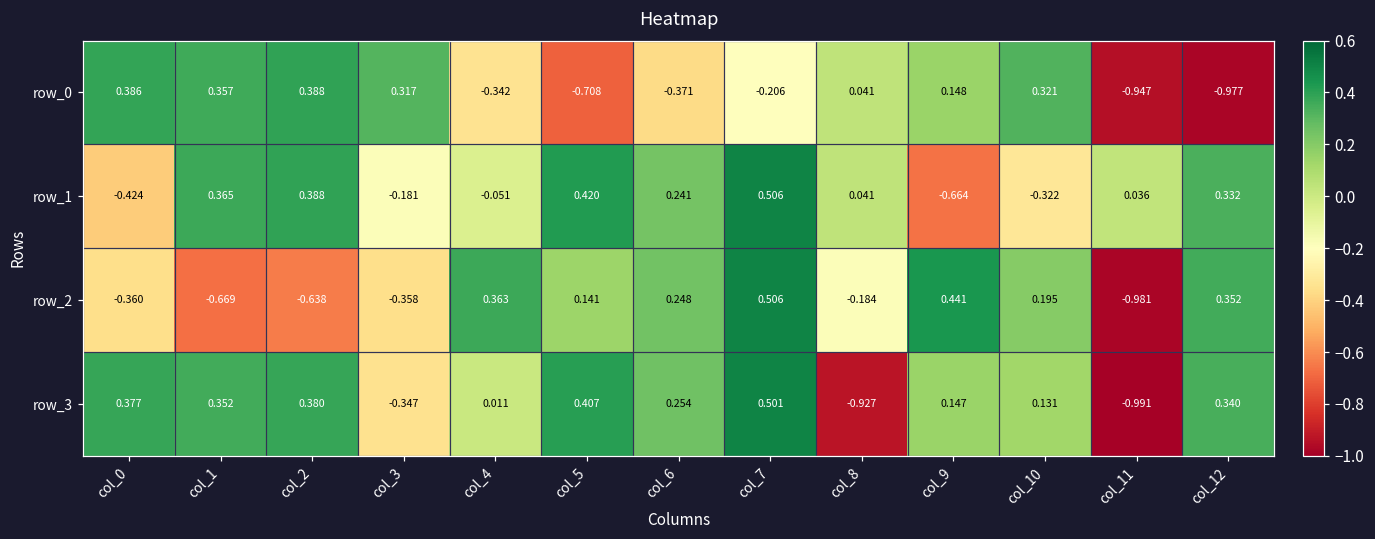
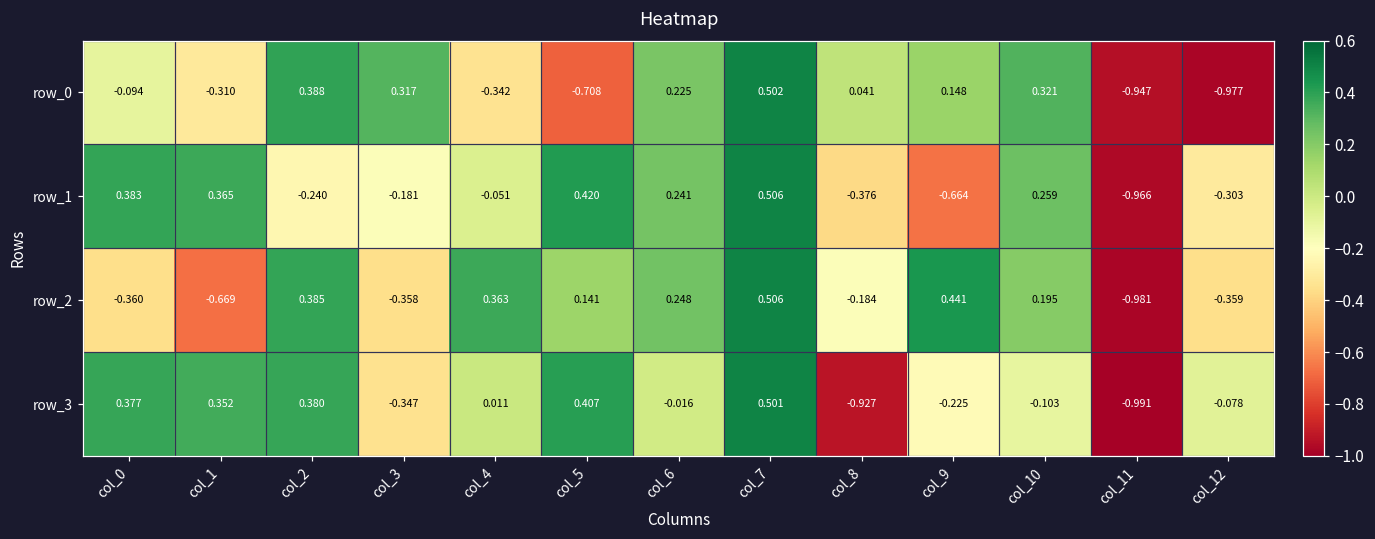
  {
    "row_0": {
-     "col_0": 0.386,
-     "col_1": 0.357,
+     "col_0": -0.094,
+     "col_1": -0.310,
      "col_2": 0.388,
      "col_3": 0.317,
      "col_4": -0.342,
      "col_5": -0.708,
-     "col_6": -0.371,
-     "col_7": -0.206,
+     "col_6": 0.225,
+     "col_7": 0.502,
      "col_8": 0.041,
      "col_9": 0.148,
      "col_10": 0.321,
      "col_11": -0.947,
      "col_12": -0.977
    },
    "row_1": {
-     "col_0": -0.424,
+     "col_0": 0.383,
      "col_1": 0.365,
-     "col_2": 0.388,
+     "col_2": -0.240,
      "col_3": -0.181,
      "col_4": -0.051,
      "col_5": 0.420,
      "col_6": 0.241,
      "col_7": 0.506,
-     "col_8": 0.041,
+     "col_8": -0.376,
      "col_9": -0.664,
-     "col_10": -0.322,
-     "col_11": 0.036,
-     "col_12": 0.332
+     "col_10": 0.259,
+     "col_11": -0.966,
+     "col_12": -0.303
    },
    "row_2": {
      "col_0": -0.360,
      "col_1": -0.669,
-     "col_2": -0.638,
+     "col_2": 0.385,
      "col_3": -0.358,
      "col_4": 0.363,
      "col_5": 0.141,
      "col_6": 0.248,
      "col_7": 0.506,
      "col_8": -0.184,
      "col_9": 0.441,
      "col_10": 0.195,
      "col_11": -0.981,
-     "col_12": 0.352
+     "col_12": -0.359
    },
    "row_3": {
      "col_0": 0.377,
      "col_1": 0.352,
      "col_2": 0.380,
      "col_3": -0.347,
      "col_4": 0.011,
      "col_5": 0.407,
-     "col_6": 0.254,
+     "col_6": -0.016,
      "col_7": 0.501,
      "col_8": -0.927,
-     "col_9": 0.147,
-     "col_10": 0.131,
+     "col_9": -0.225,
+     "col_10": -0.103,
      "col_11": -0.991,
-     "col_12": 0.340
+     "col_12": -0.078
    }
  }
